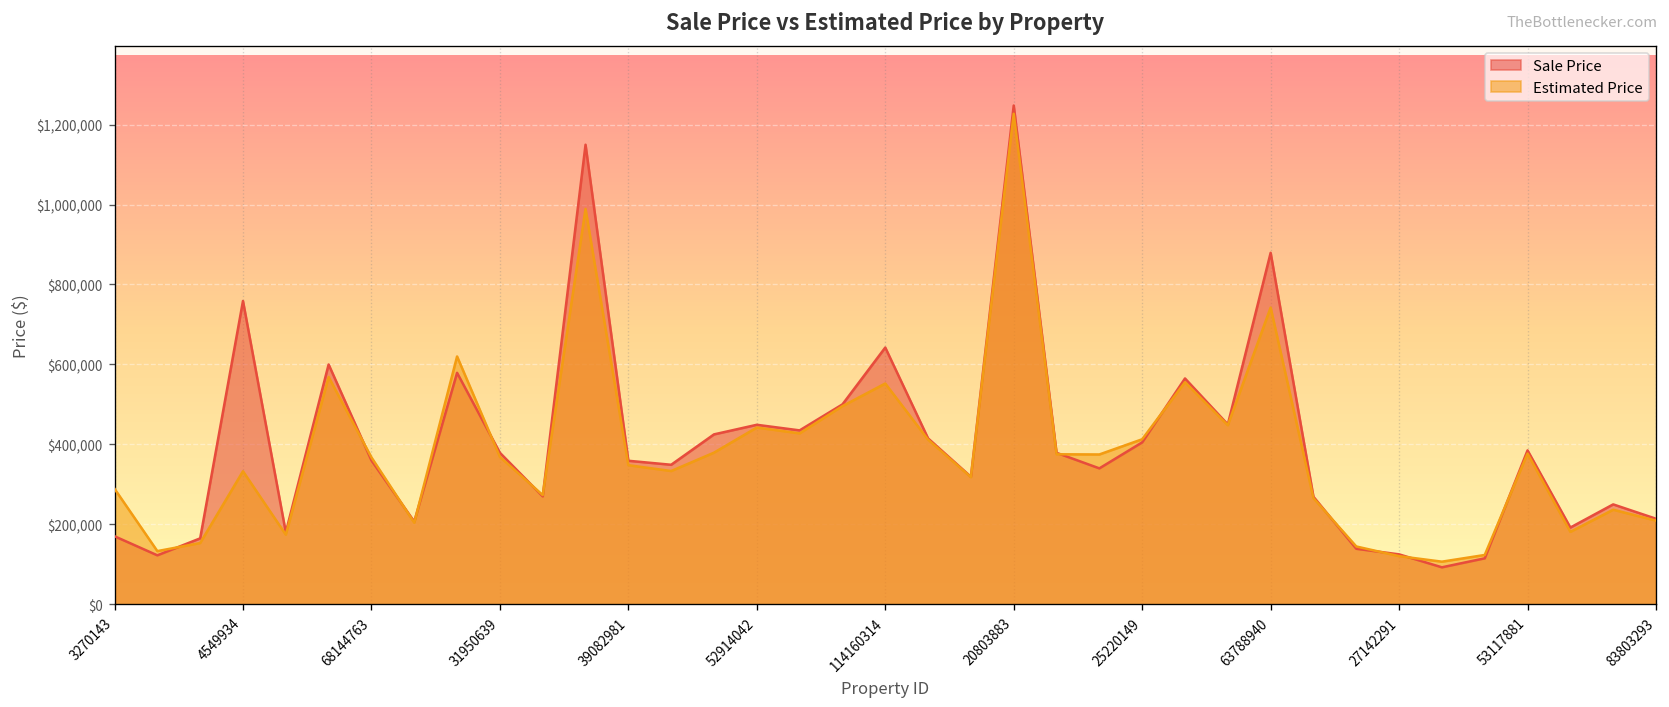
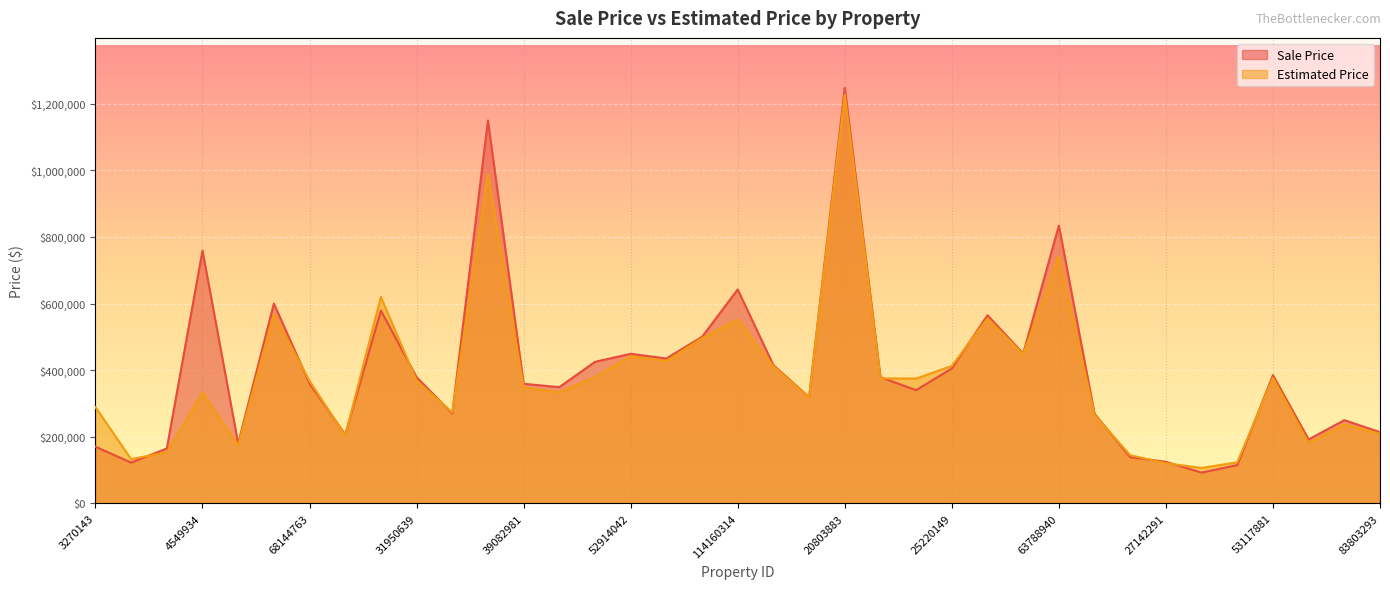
  {
    "Sale Price": {
      "3270143": "$170,000",
      "4549934": "$760,000",
      "31950639": "$380,000",
      "39082981": "$360,000",
      "114160314": "$640,000",
      "20803883": "$1,250,000",
      "25220149": "$410,000",
-     "63788940": "$880,000",
+     "63788940": "$830,000",
      "53117881": "$390,000"
    },
    "Estimated Price": {
      "3270143": "$290,000",
      "4549934": "$330,000",
      "31950639": "$370,000",
      "39082981": "$350,000",
      "114160314": "$550,000",
      "20803883": "$1,230,000",
      "25220149": "$410,000",
      "63788940": "$740,000",
      "53117881": "$380,000"
    }
  }
